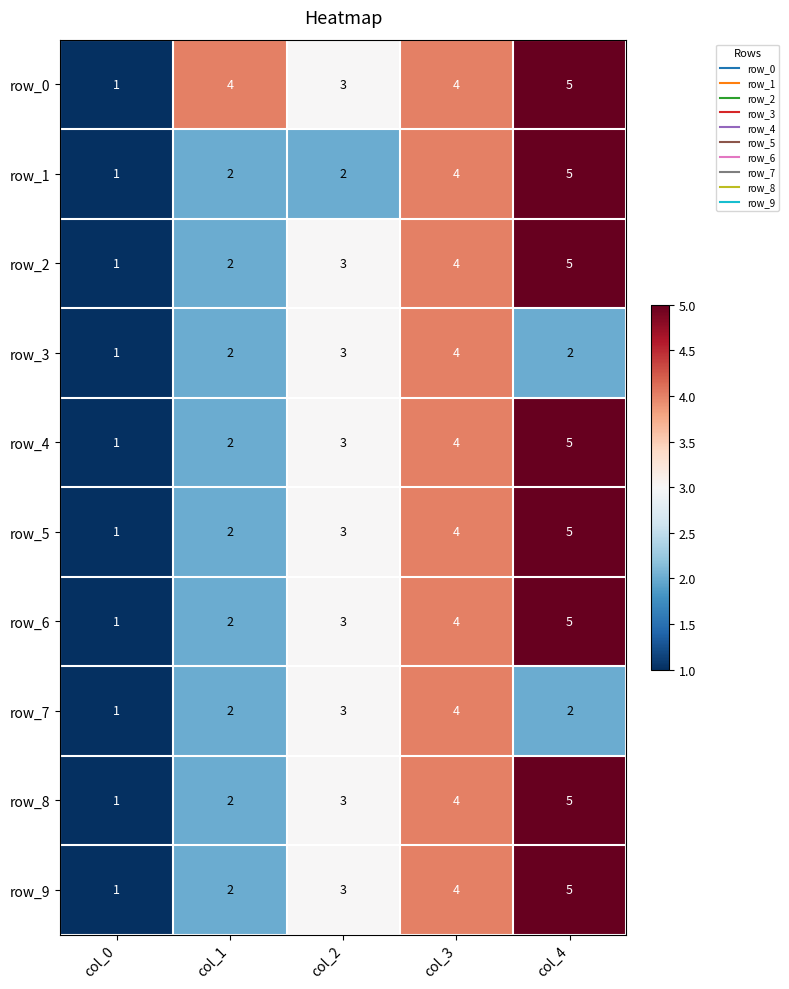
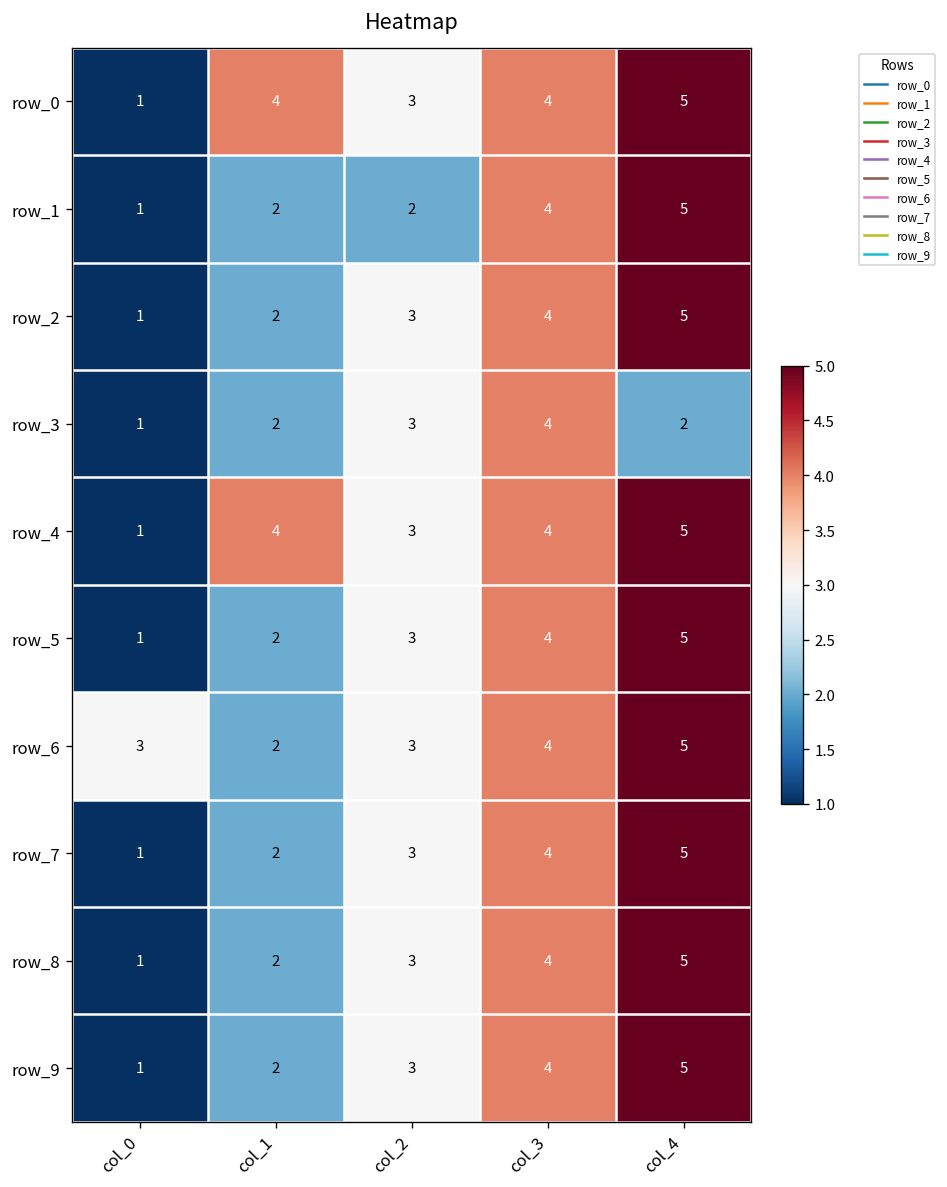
  {
    "row_0": {
      "col_0": 1,
      "col_1": 4,
      "col_2": 3,
      "col_3": 4,
      "col_4": 5
    },
    "row_1": {
      "col_0": 1,
      "col_1": 2,
      "col_2": 2,
      "col_3": 4,
      "col_4": 5
    },
    "row_2": {
      "col_0": 1,
      "col_1": 2,
      "col_2": 3,
      "col_3": 4,
      "col_4": 5
    },
    "row_3": {
      "col_0": 1,
      "col_1": 2,
      "col_2": 3,
      "col_3": 4,
      "col_4": 2
    },
    "row_4": {
      "col_0": 1,
-     "col_1": 2,
+     "col_1": 4,
      "col_2": 3,
      "col_3": 4,
      "col_4": 5
    },
    "row_5": {
      "col_0": 1,
      "col_1": 2,
      "col_2": 3,
      "col_3": 4,
      "col_4": 5
    },
    "row_6": {
-     "col_0": 1,
+     "col_0": 3,
      "col_1": 2,
      "col_2": 3,
      "col_3": 4,
      "col_4": 5
    },
    "row_7": {
      "col_0": 1,
      "col_1": 2,
      "col_2": 3,
      "col_3": 4,
-     "col_4": 2
+     "col_4": 5
    },
    "row_8": {
      "col_0": 1,
      "col_1": 2,
      "col_2": 3,
      "col_3": 4,
      "col_4": 5
    },
    "row_9": {
      "col_0": 1,
      "col_1": 2,
      "col_2": 3,
      "col_3": 4,
      "col_4": 5
    }
  }
